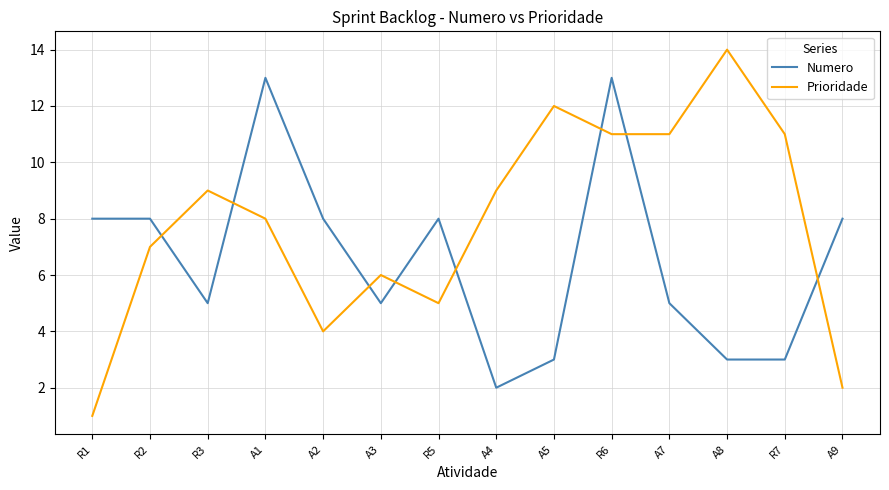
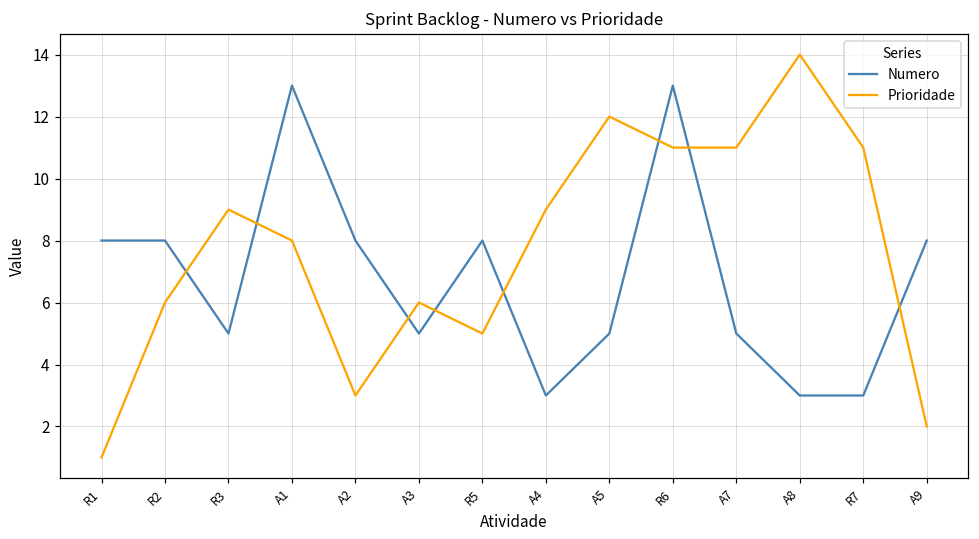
  {
    "Numero": {
      "R1": 8,
      "R2": 8,
      "R3": 5,
      "A1": 13,
      "A2": 8,
      "A3": 5,
      "R5": 8,
-     "A4": 2,
-     "A5": 3,
+     "A4": 3,
+     "A5": 5,
      "R6": 13,
      "A7": 5,
      "A8": 3,
      "R7": 3,
      "A9": 8
    },
    "Prioridade": {
      "R1": 1,
-     "R2": 7,
+     "R2": 6,
      "R3": 9,
      "A1": 8,
-     "A2": 4,
+     "A2": 3,
      "A3": 6,
      "R5": 5,
      "A4": 9,
      "A5": 12,
      "R6": 11,
      "A7": 11,
      "A8": 14,
      "R7": 11,
      "A9": 2
    }
  }
